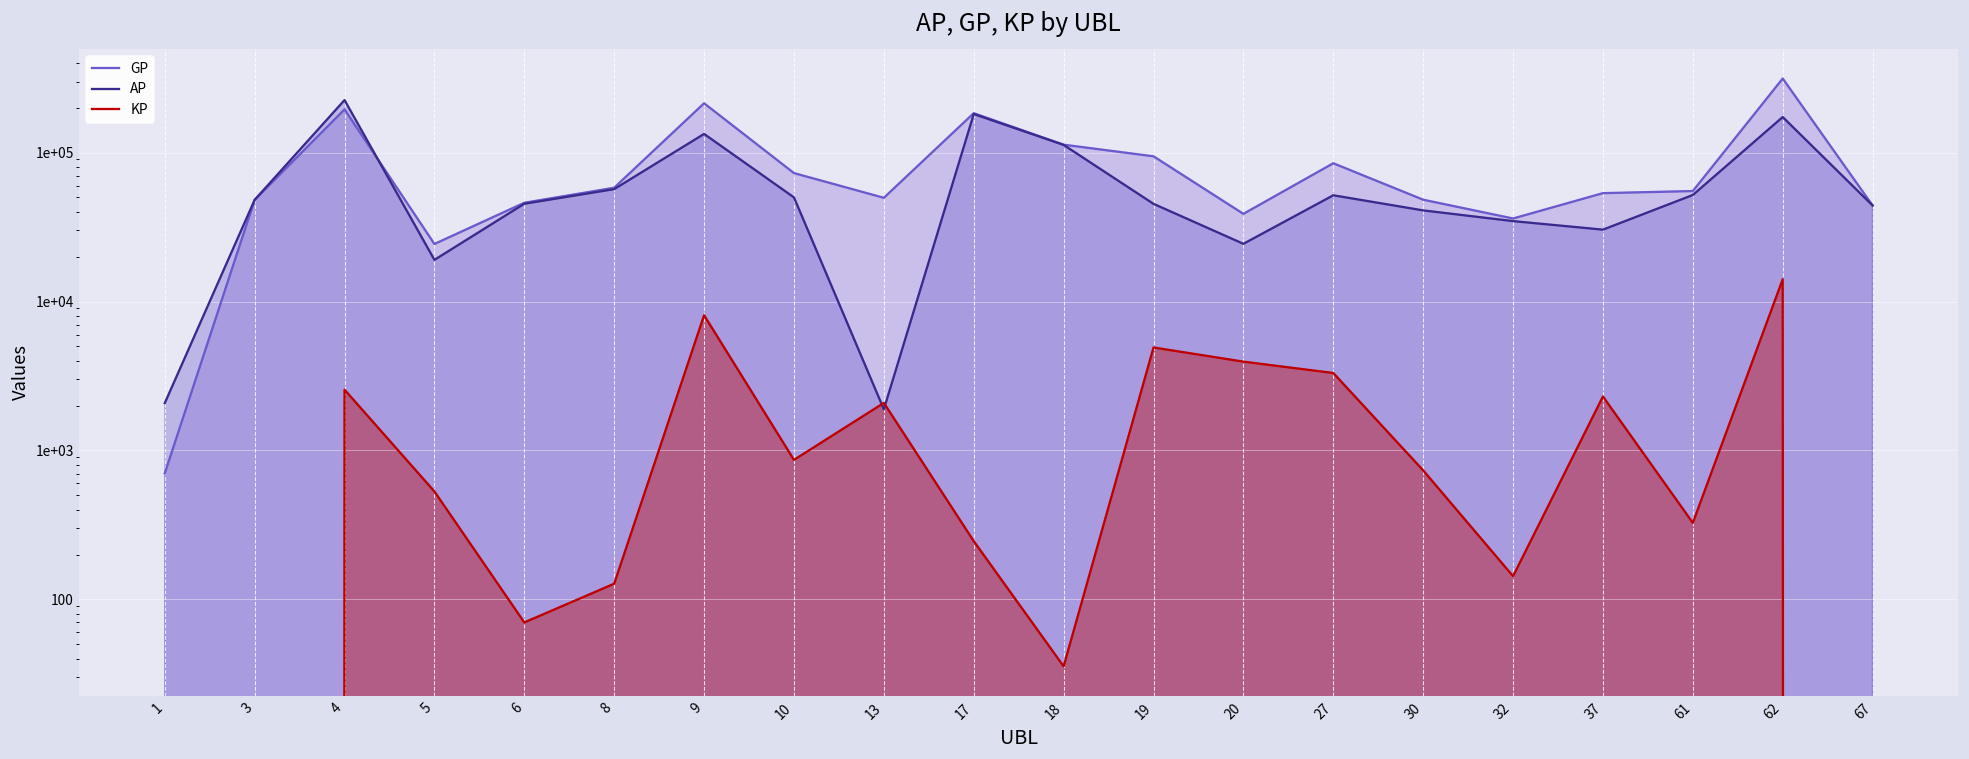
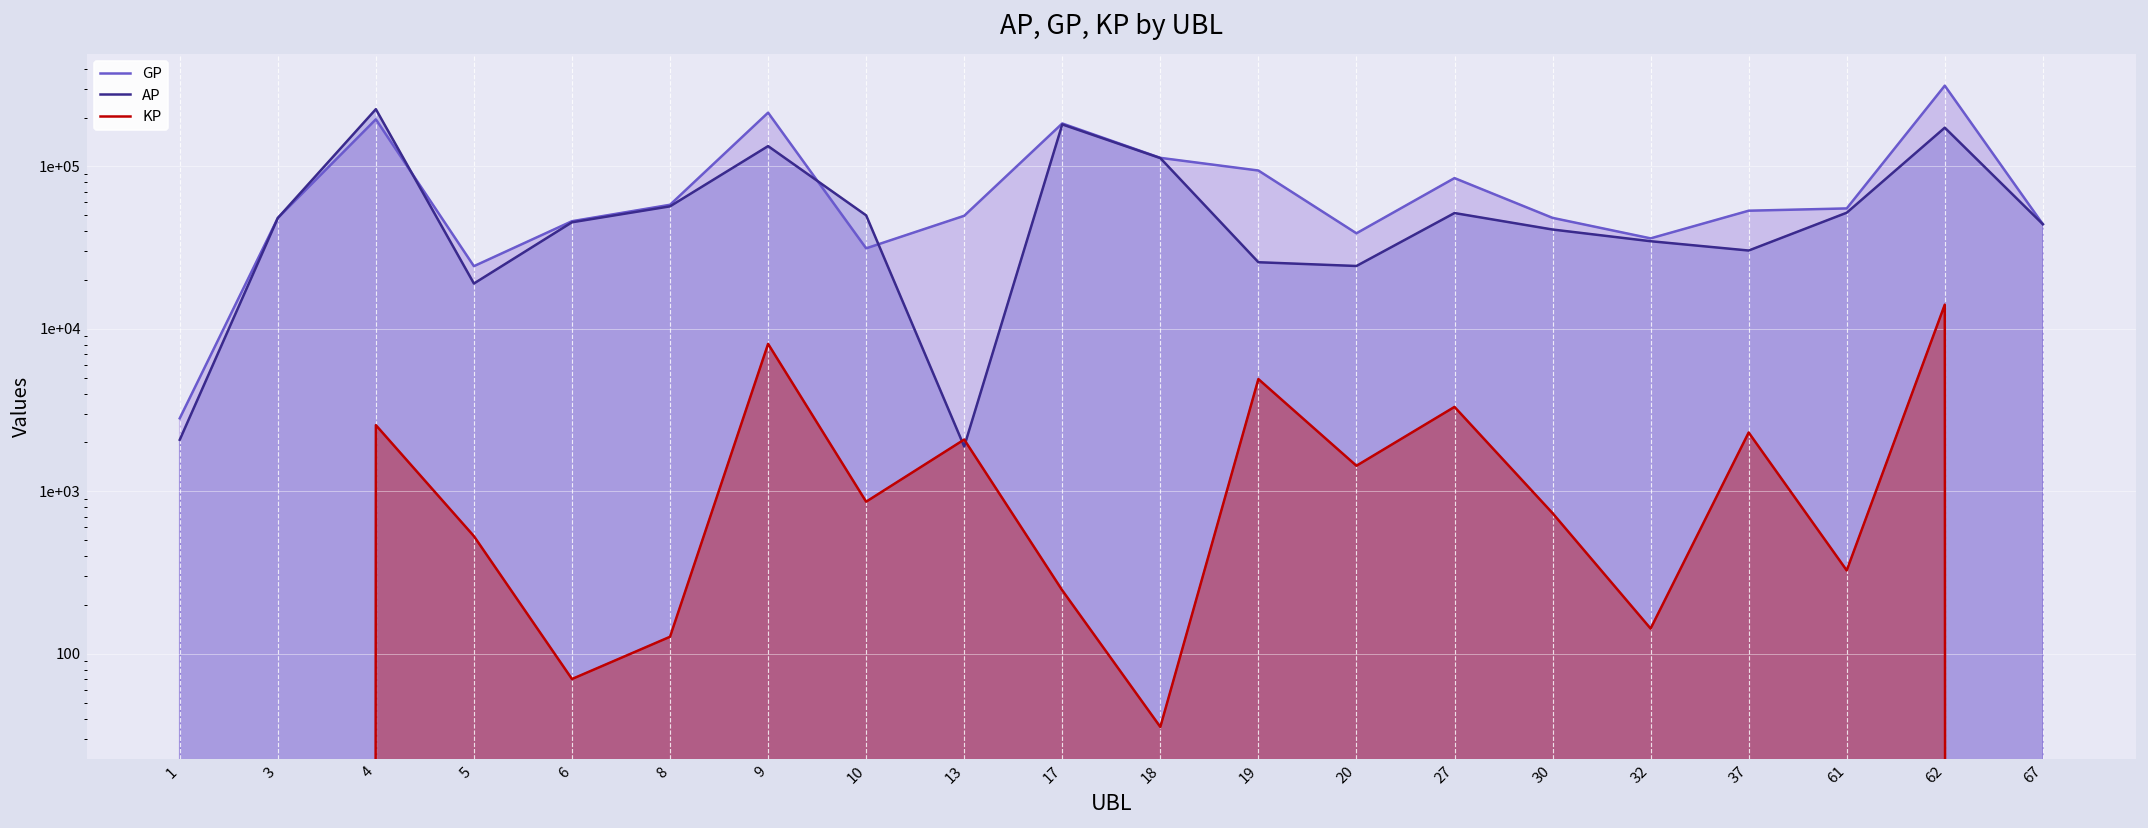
  {
    "GP": {
-     "1": 700,
+     "1": 2800,
      "4": 190000,
      "5": 24000,
      "9": 210000,
-     "10": 70000,
+     "10": 31000,
      "13": 50000,
      "19": 90000,
      "20": 39000,
      "27": 80000,
      "30": 48000,
      "37": 53000,
      "61": 55000,
      "62": 310000
    },
    "AP": {
      "1": 2100,
      "4": 230000,
      "5": 19000,
      "9": 130000,
      "10": 50000,
      "13": 1900,
-     "19": 45000,
+     "19": 26000,
      "20": 24000,
      "27": 52000,
      "30": 41000,
      "37": 30000,
      "61": 52000,
      "62": 170000
    },
    "KP": {
      "4": 2600,
      "5": 530,
      "6": 70,
      "8": 130,
      "9": 8000,
      "10": 900,
      "13": 2100,
      "17": 250,
      "18": 36,
      "19": 4900,
-     "20": 3900,
+     "20": 1400,
      "27": 3300,
      "30": 700,
      "32": 140,
      "37": 2300,
      "61": 330,
      "62": 14000
    }
  }
